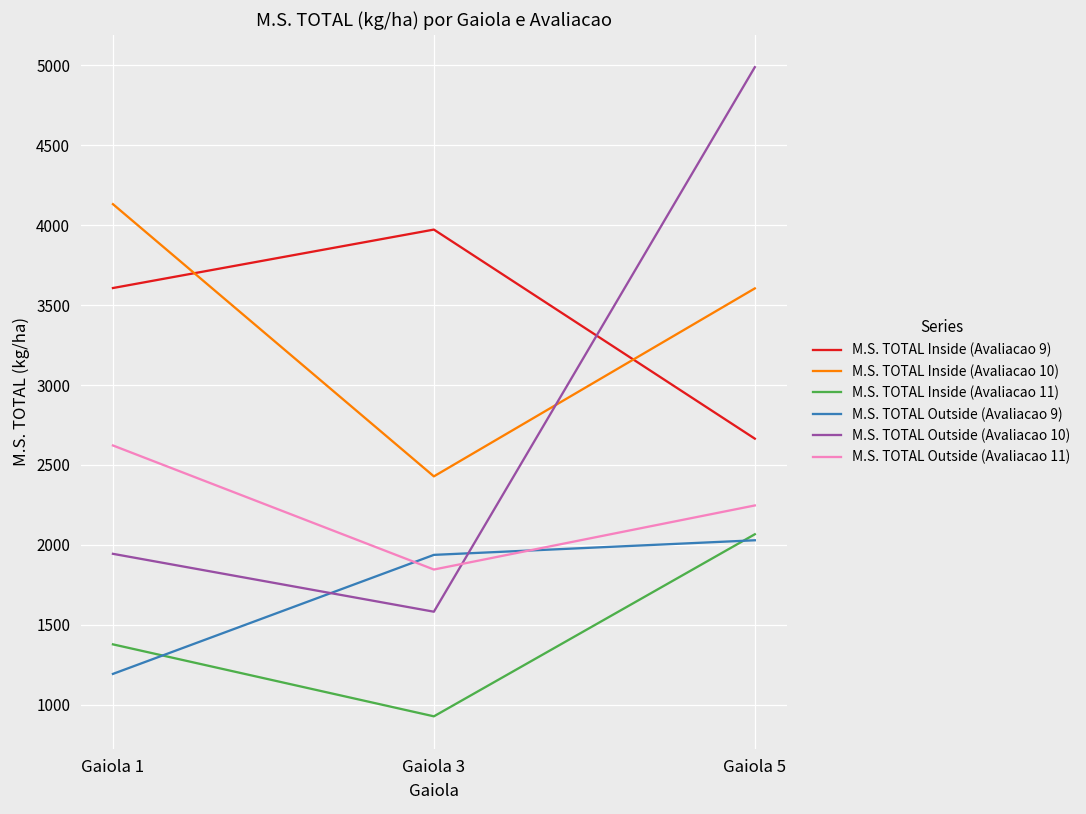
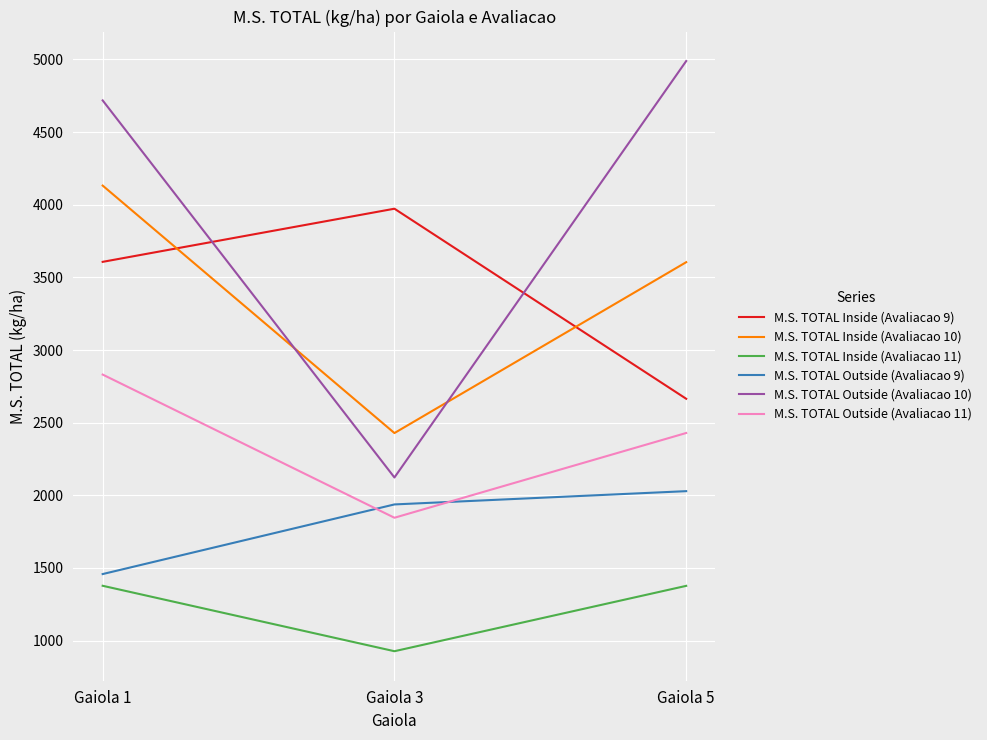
  {
    "M.S. TOTAL Inside (Avaliacao 9)": {
      "Gaiola 1": 3610,
      "Gaiola 3": 3970,
      "Gaiola 5": 2660
    },
    "M.S. TOTAL Inside (Avaliacao 10)": {
      "Gaiola 1": 4130,
      "Gaiola 3": 2430,
      "Gaiola 5": 3600
    },
    "M.S. TOTAL Inside (Avaliacao 11)": {
      "Gaiola 1": 1380,
      "Gaiola 3": 930,
-     "Gaiola 5": 2070
+     "Gaiola 5": 1380
    },
    "M.S. TOTAL Outside (Avaliacao 9)": {
-     "Gaiola 1": 1190,
+     "Gaiola 1": 1460,
      "Gaiola 3": 1940,
      "Gaiola 5": 2030
    },
    "M.S. TOTAL Outside (Avaliacao 10)": {
-     "Gaiola 1": 1940,
-     "Gaiola 3": 1580,
+     "Gaiola 1": 4720,
+     "Gaiola 3": 2120,
      "Gaiola 5": 4990
    },
    "M.S. TOTAL Outside (Avaliacao 11)": {
-     "Gaiola 1": 2620,
+     "Gaiola 1": 2830,
      "Gaiola 3": 1850,
-     "Gaiola 5": 2250
+     "Gaiola 5": 2430
    }
  }
